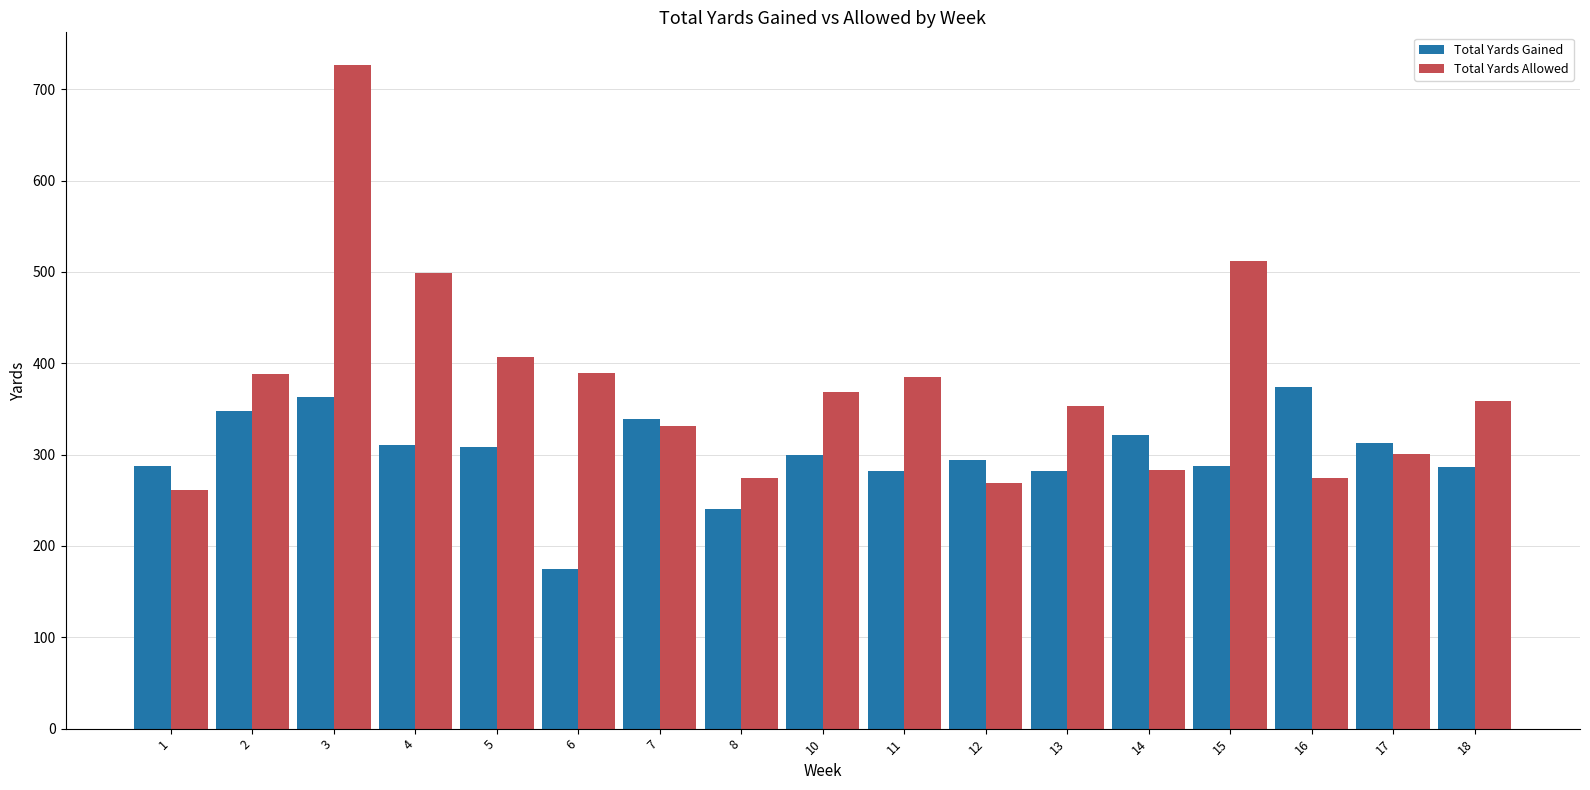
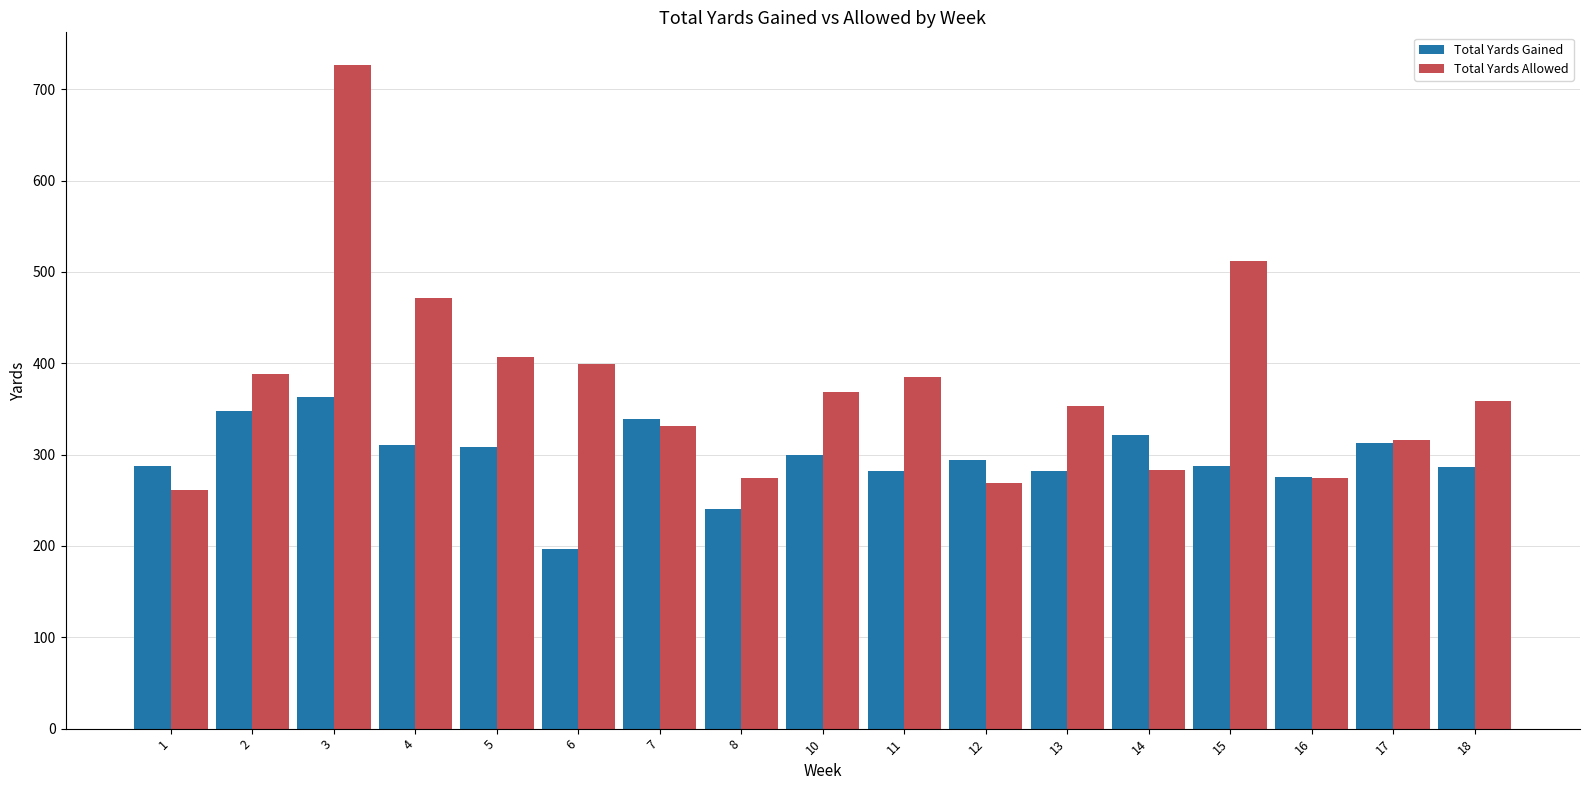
  {
    "Total Yards Gained": {
      "1": 290,
      "2": 350,
      "3": 360,
      "4": 310,
      "5": 310,
-     "6": 180,
+     "6": 200,
      "7": 340,
      "8": 240,
      "10": 300,
      "11": 280,
      "12": 290,
      "13": 280,
      "14": 320,
      "15": 290,
-     "16": 370,
+     "16": 280,
      "17": 310,
      "18": 290
    },
    "Total Yards Allowed": {
      "1": 260,
      "2": 390,
      "3": 730,
-     "4": 500,
+     "4": 470,
      "5": 410,
-     "6": 390,
+     "6": 400,
      "7": 330,
      "8": 270,
      "10": 370,
      "11": 390,
      "12": 270,
      "13": 350,
      "14": 280,
      "15": 510,
      "16": 270,
-     "17": 300,
+     "17": 320,
      "18": 360
    }
  }
